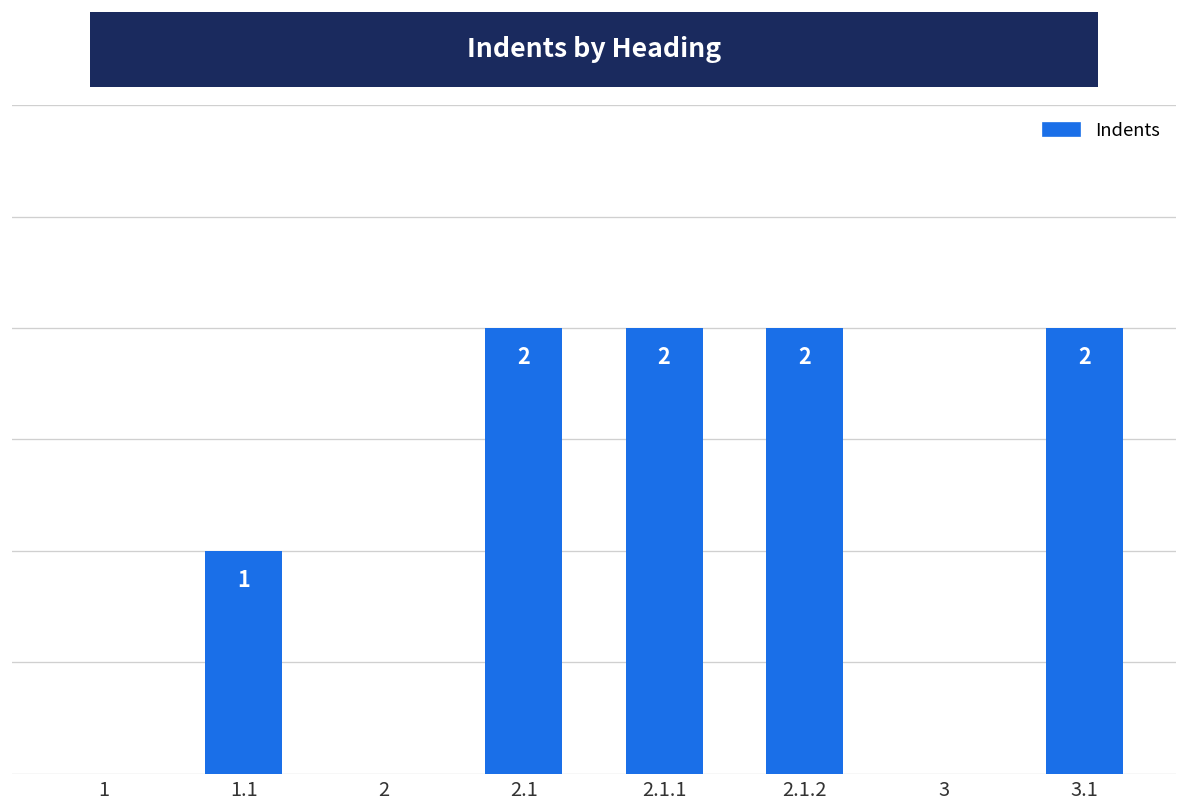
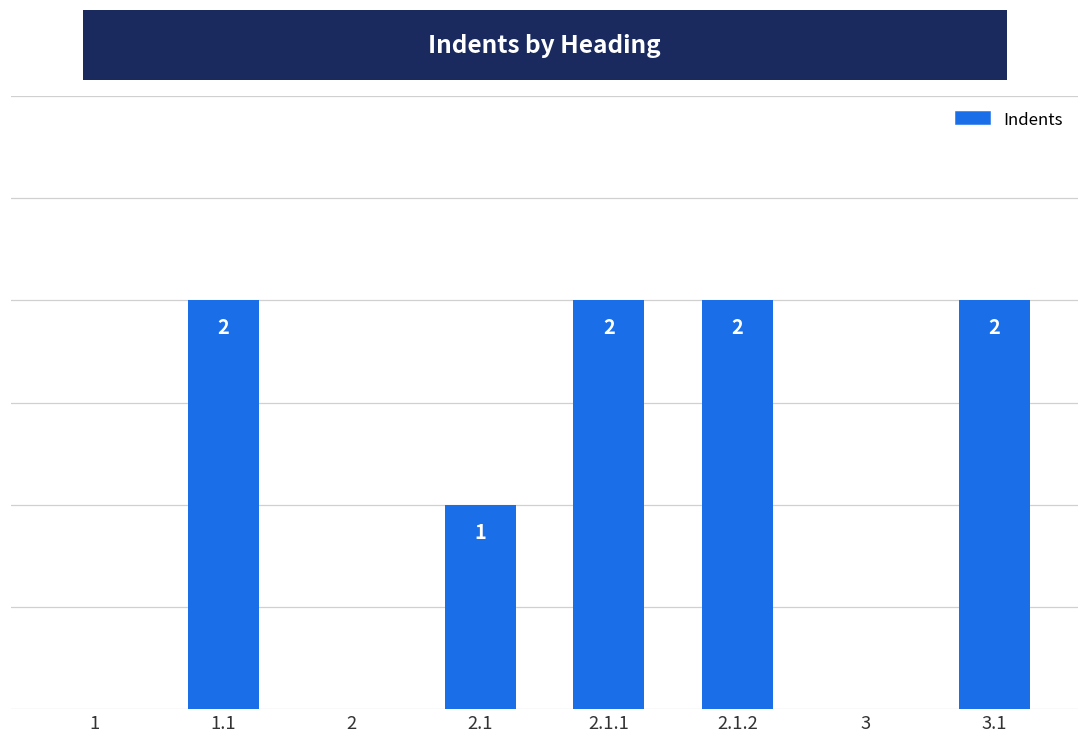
  {
-   "1.1": 1,
-   "2.1": 2,
+   "1.1": 2,
+   "2.1": 1,
    "2.1.1": 2,
    "2.1.2": 2,
    "3.1": 2
  }
